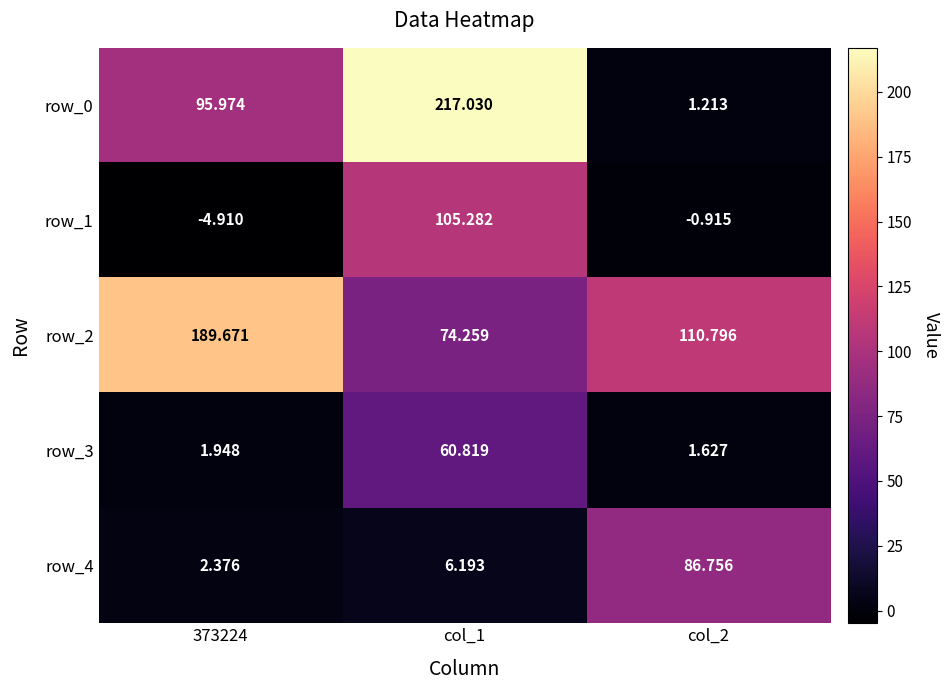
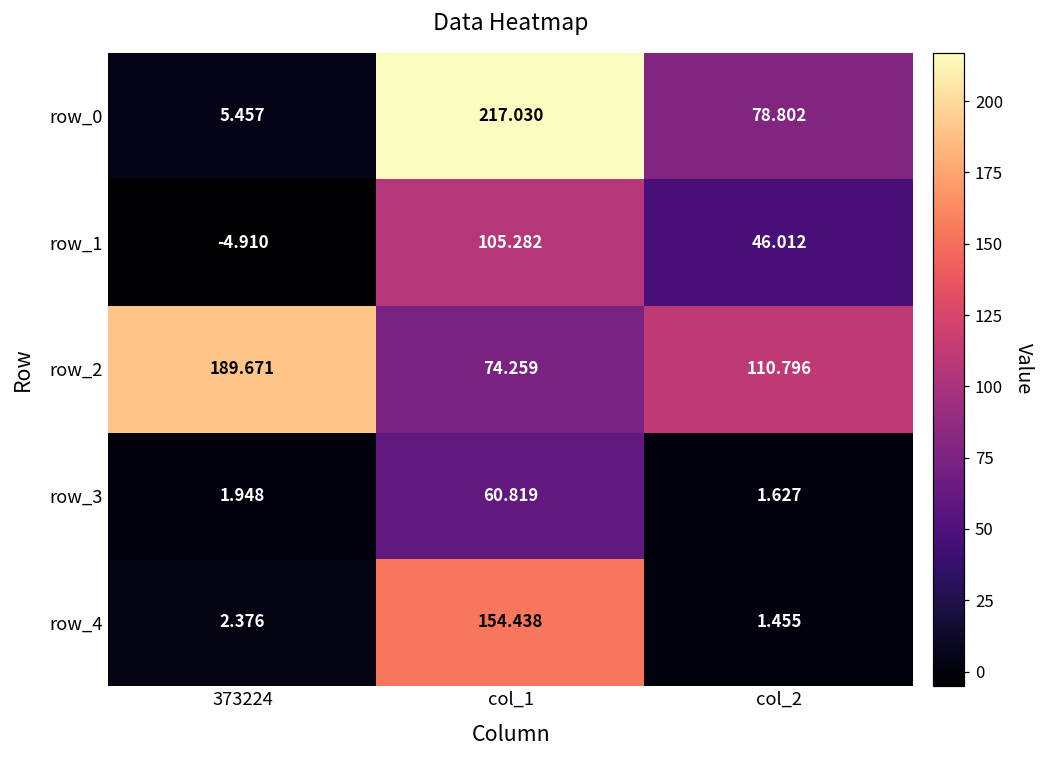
  {
    "row_0": {
-     "373224": 95.974,
+     "373224": 5.457,
      "col_1": 217.030,
-     "col_2": 1.213
+     "col_2": 78.802
    },
    "row_1": {
      "373224": -4.910,
      "col_1": 105.282,
-     "col_2": -0.915
+     "col_2": 46.012
    },
    "row_2": {
      "373224": 189.671,
      "col_1": 74.259,
      "col_2": 110.796
    },
    "row_3": {
      "373224": 1.948,
      "col_1": 60.819,
      "col_2": 1.627
    },
    "row_4": {
      "373224": 2.376,
-     "col_1": 6.193,
-     "col_2": 86.756
+     "col_1": 154.438,
+     "col_2": 1.455
    }
  }
